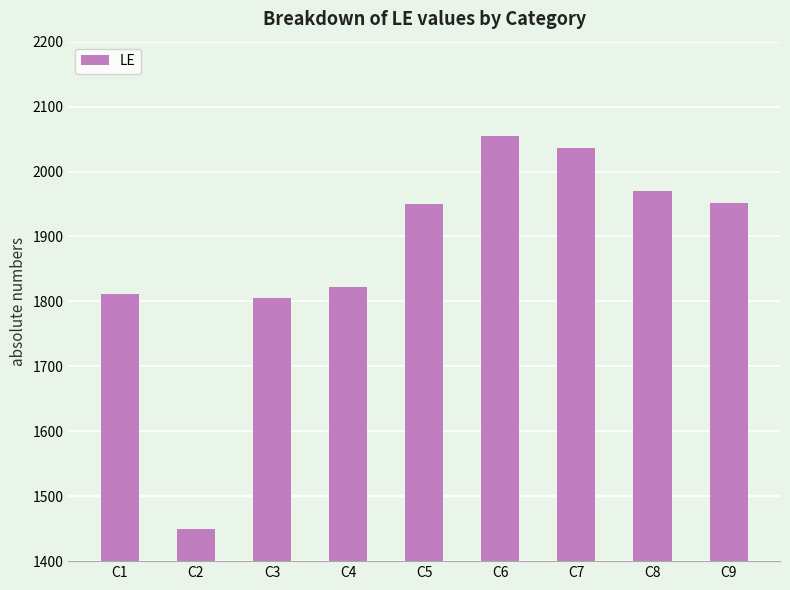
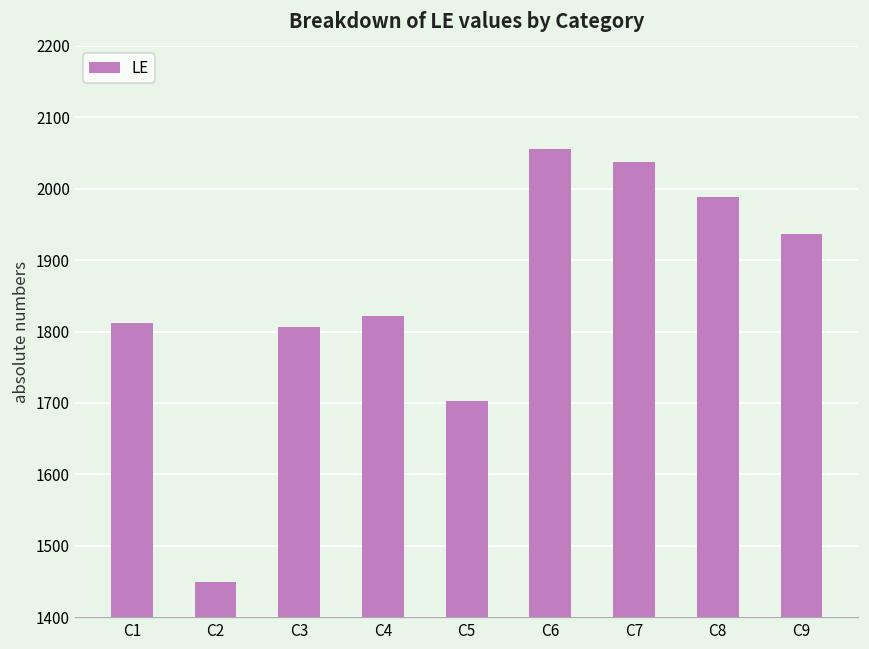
  {
    "C1": 1810,
    "C2": 1450,
    "C3": 1810,
    "C4": 1820,
-   "C5": 1950,
+   "C5": 1700,
    "C6": 2060,
    "C7": 2040,
-   "C8": 1970,
-   "C9": 1950
+   "C8": 1990,
+   "C9": 1940
  }
